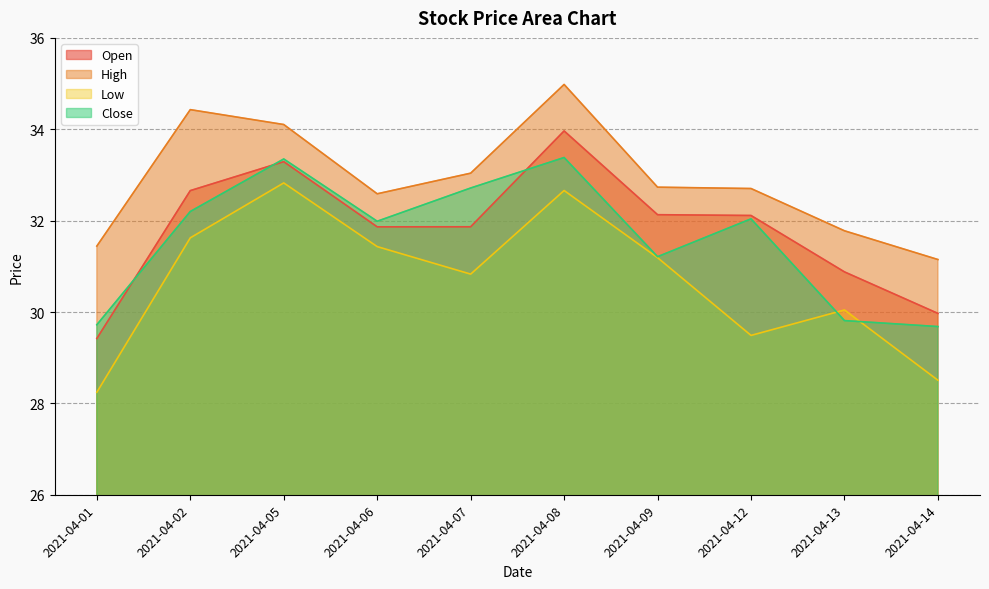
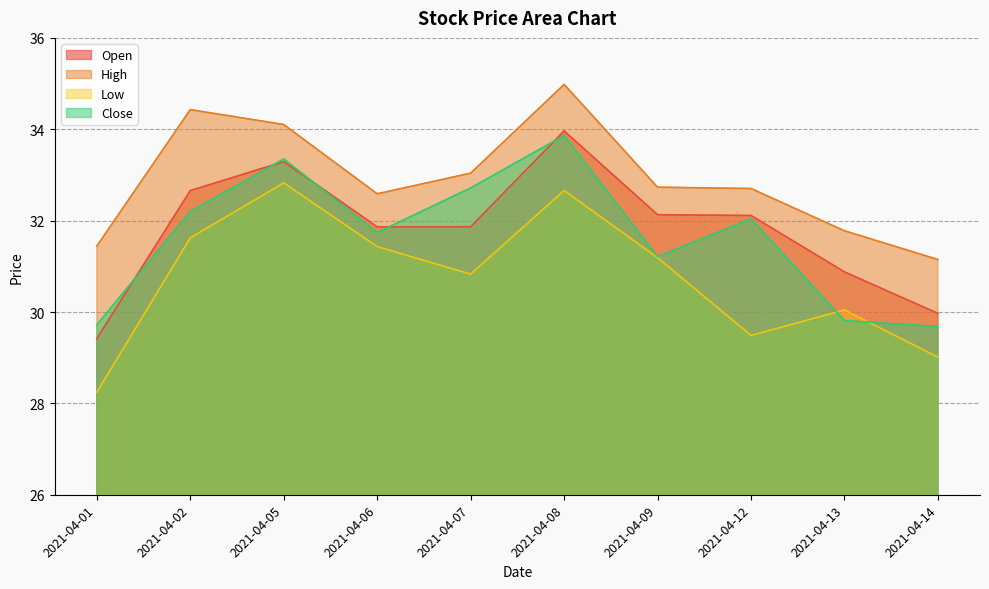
  {
    "Low": {
      "2021-04-01": 28.2,
      "2021-04-02": 31.6,
      "2021-04-05": 32.8,
      "2021-04-06": 31.4,
      "2021-04-07": 30.8,
      "2021-04-08": 32.7,
      "2021-04-12": 29.5,
      "2021-04-13": 30.0,
-     "2021-04-14": 28.5
+     "2021-04-14": 29.0
    },
    "Close": {
      "2021-04-01": 29.7,
      "2021-04-02": 32.2,
      "2021-04-05": 33.3,
-     "2021-04-06": 32.0,
+     "2021-04-06": 31.7,
      "2021-04-07": 32.7,
-     "2021-04-08": 33.4,
+     "2021-04-08": 33.9,
      "2021-04-12": 32.0,
      "2021-04-13": 29.8,
      "2021-04-14": 29.7
    }
  }
